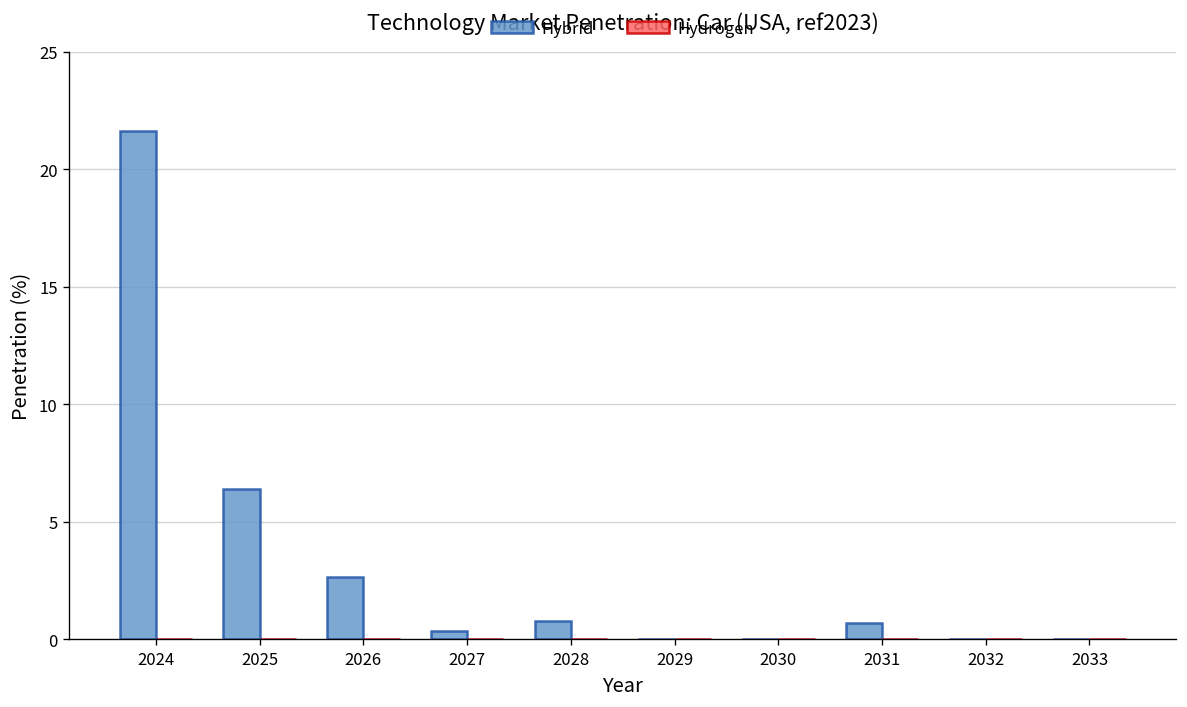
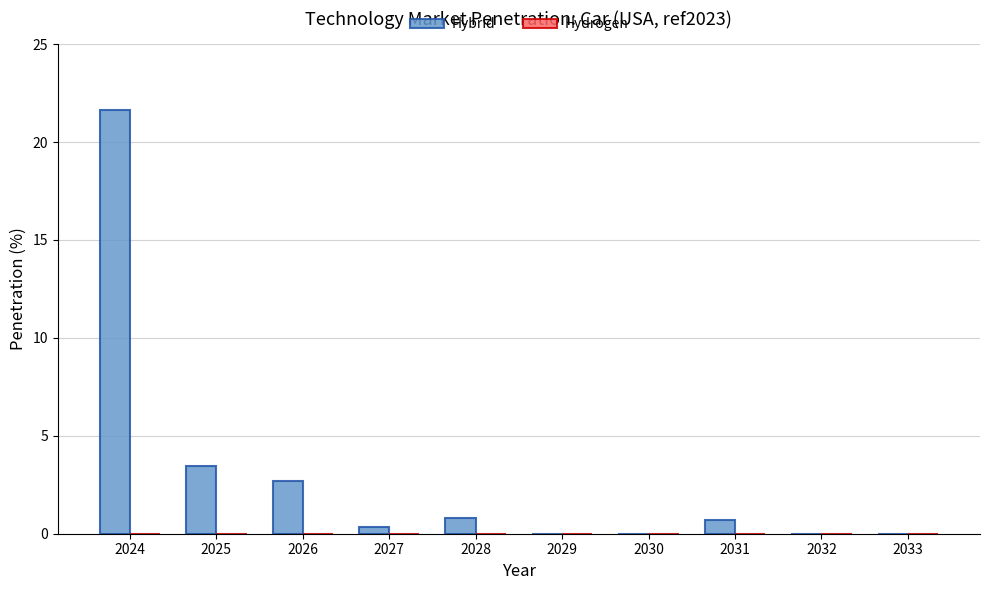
  {
    "Hybrid": {
      "2024": 21.6,
-     "2025": 6.4,
+     "2025": 3.5,
      "2026": 2.7,
      "2027": 0.4,
      "2028": 0.8,
      "2029": 0.0,
      "2031": 0.7,
      "2032": 0.0,
      "2033": 0.0
    },
    "Hydrogen": {
      "2024": 0.0,
      "2025": 0.0,
      "2026": 0.0,
      "2027": 0.0,
      "2028": 0.0,
      "2029": 0.0,
      "2030": 0.0,
      "2031": 0.0,
      "2032": 0.0,
      "2033": 0.0
    }
  }
